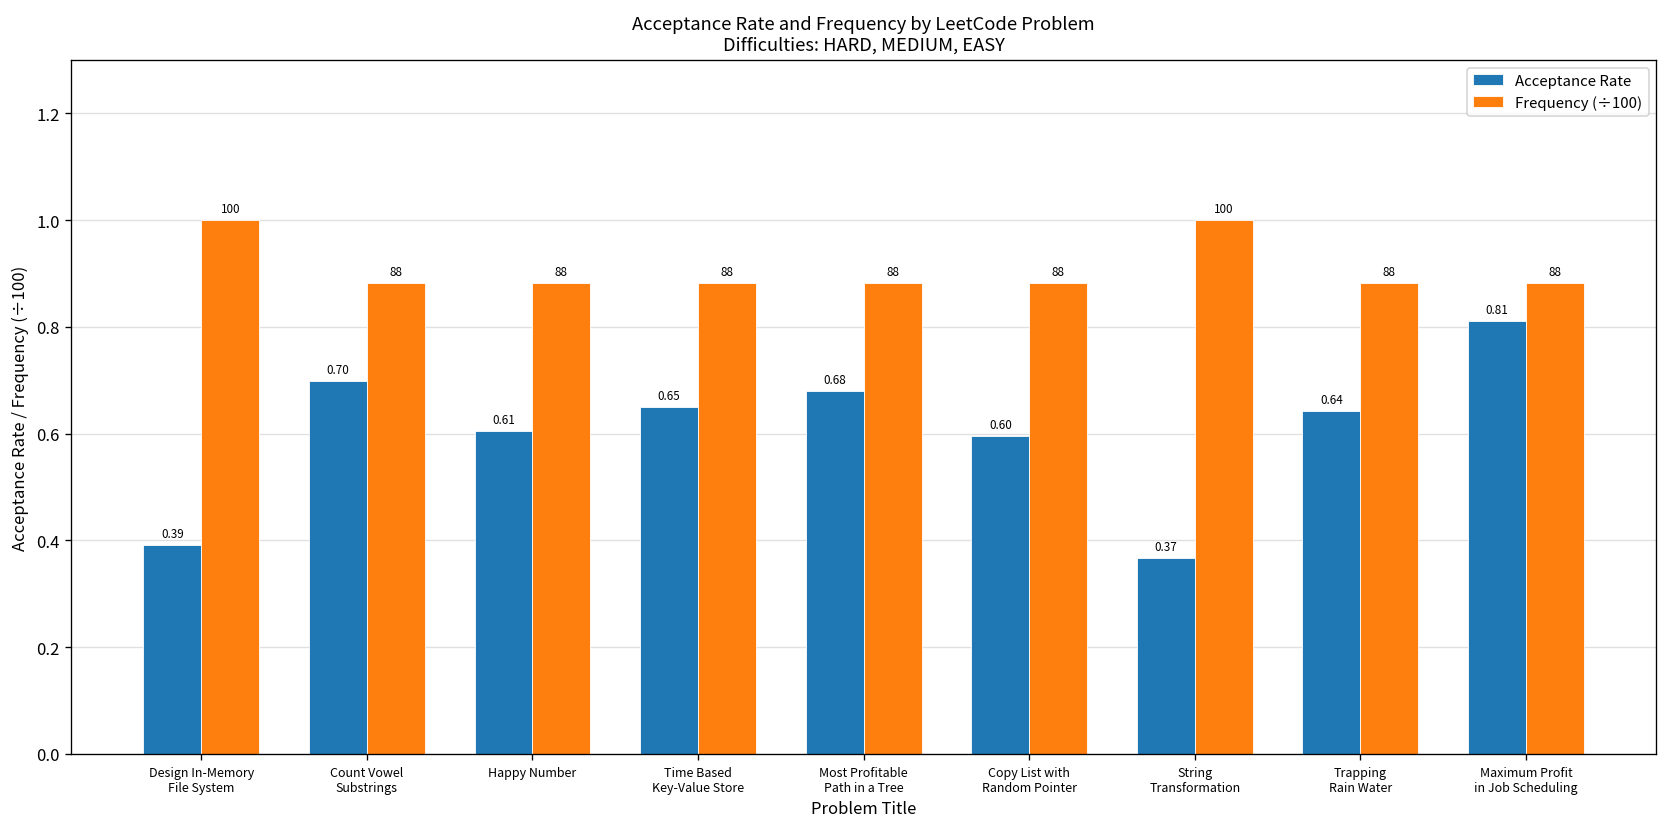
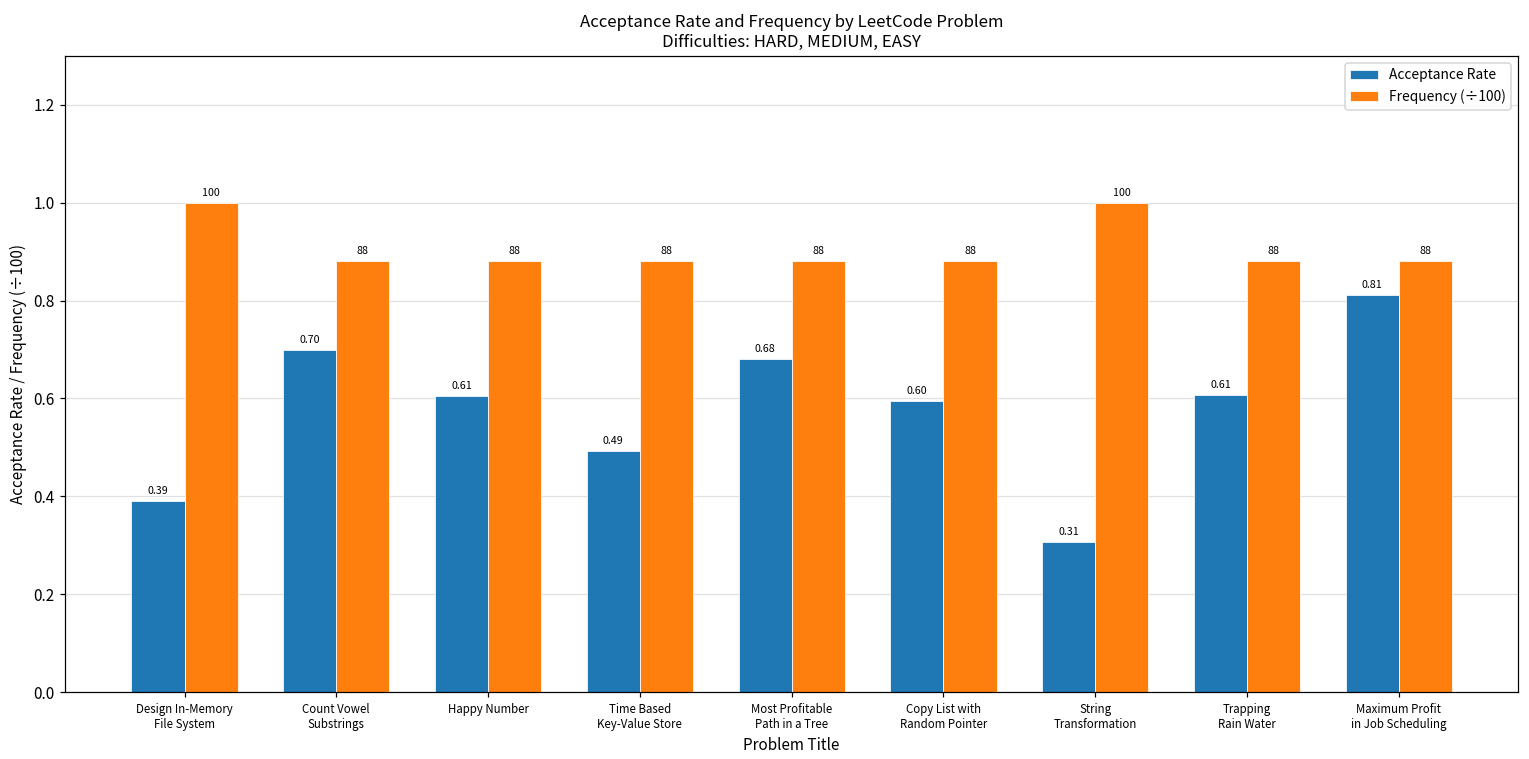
  {
    "Acceptance Rate": {
      "Design In-Memory File System": 0.39,
      "Count Vowel Substrings": 0.70,
      "Happy Number": 0.61,
-     "Time Based Key-Value Store": 0.65,
+     "Time Based Key-Value Store": 0.49,
      "Most Profitable Path in a Tree": 0.68,
      "Copy List with Random Pointer": 0.60,
-     "String Transformation": 0.37,
-     "Trapping Rain Water": 0.64,
+     "String Transformation": 0.31,
+     "Trapping Rain Water": 0.61,
      "Maximum Profit in Job Scheduling": 0.81
    }
  }
